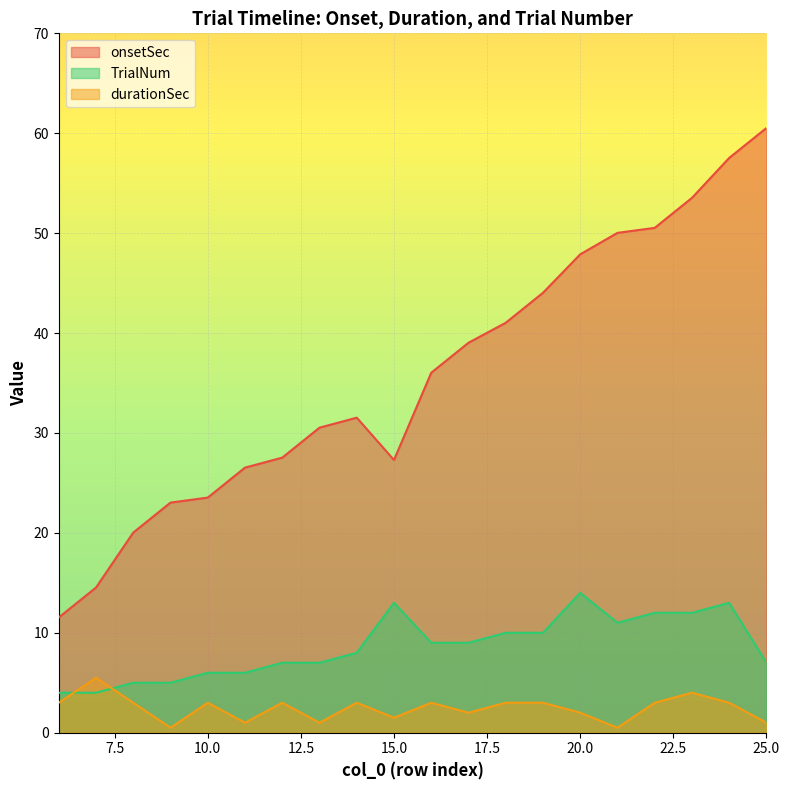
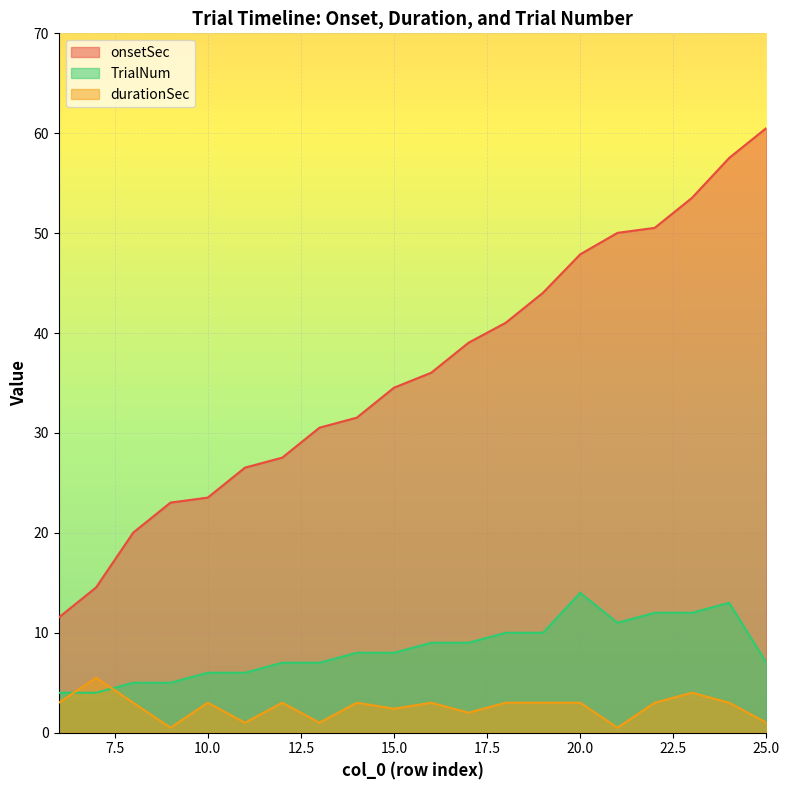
  {
    "onsetSec": {
      "10.0": 24,
-     "15.0": 27,
+     "15.0": 35,
      "20.0": 48,
      "25.0": 61
    },
    "TrialNum": {
      "10.0": 6,
-     "15.0": 13,
+     "15.0": 8,
      "20.0": 14,
      "25.0": 7
    },
    "durationSec": {
      "10.0": 3,
-     "15.0": 1.5,
-     "20.0": 2,
+     "15.0": 2.4,
+     "20.0": 3,
      "25.0": 1
    }
  }
